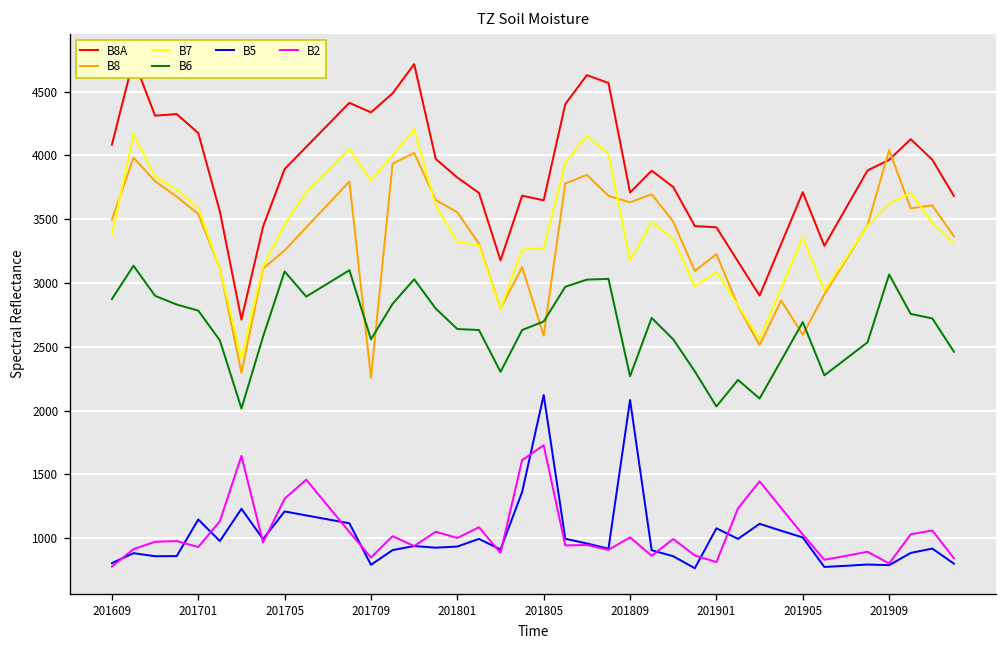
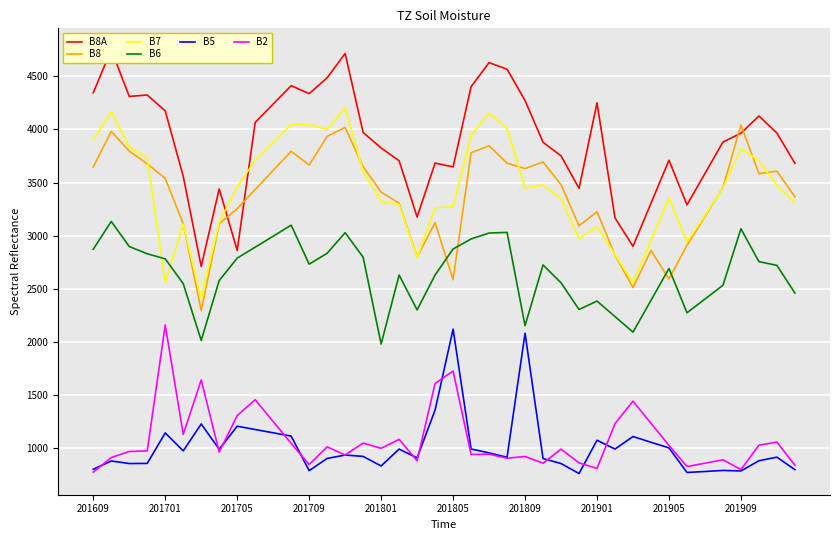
  {
    "B8A": {
-     "201609": 4080,
+     "201609": 4350,
      "201701": 4180,
-     "201705": 3890,
+     "201705": 2860,
      "201709": 4340,
      "201801": 3830,
      "201805": 3650,
-     "201809": 3710,
-     "201901": 3440,
+     "201809": 4270,
+     "201901": 4250,
      "201905": 3710,
      "201909": 3970
    },
    "B8": {
-     "201609": 3500,
+     "201609": 3650,
      "201701": 3540,
      "201705": 3260,
-     "201709": 2260,
-     "201801": 3550,
+     "201709": 3670,
+     "201801": 3410,
      "201805": 2590,
      "201809": 3630,
      "201901": 3230,
      "201905": 2590,
      "201909": 4040
    },
    "B7": {
-     "201609": 3380,
-     "201701": 3590,
+     "201609": 3900,
+     "201701": 2560,
      "201705": 3460,
-     "201709": 3800,
+     "201709": 4050,
      "201801": 3320,
      "201805": 3270,
-     "201809": 3180,
+     "201809": 3450,
      "201901": 3090,
      "201905": 3360,
-     "201909": 3620
+     "201909": 3820
    },
    "B6": {
      "201609": 2870,
      "201701": 2780,
-     "201705": 3090,
-     "201709": 2560,
-     "201801": 2640,
-     "201805": 2700,
-     "201809": 2270,
-     "201901": 2030,
+     "201705": 2790,
+     "201709": 2730,
+     "201801": 1980,
+     "201805": 2880,
+     "201809": 2160,
+     "201901": 2390,
      "201905": 2690,
      "201909": 3070
    },
    "B5": {
      "201609": 800,
      "201701": 1150,
      "201705": 1210,
      "201709": 790,
-     "201801": 930,
+     "201801": 840,
      "201805": 2120,
      "201809": 2080,
      "201901": 1080
    },
    "B2": {
      "201609": 780,
-     "201701": 930,
+     "201701": 2160,
      "201705": 1310,
      "201709": 850,
      "201801": 1000,
      "201805": 1730,
-     "201809": 1010,
+     "201809": 920,
      "201901": 810
    }
  }
